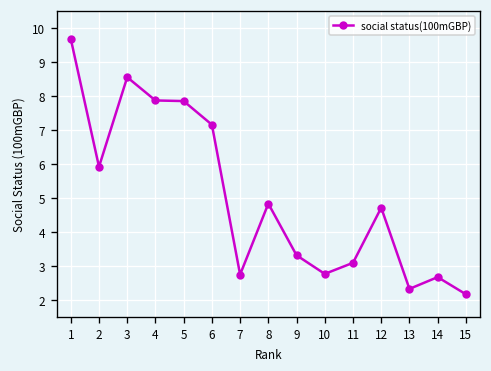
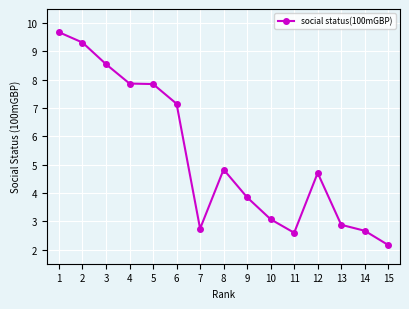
  {
    "1": 9.7,
-   "2": 5.9,
+   "2": 9.3,
    "3": 8.6,
    "4": 7.9,
    "5": 7.8,
    "6": 7.2,
    "7": 2.7,
    "8": 4.8,
-   "9": 3.3,
-   "10": 2.8,
-   "11": 3.1,
+   "9": 3.8,
+   "10": 3.1,
+   "11": 2.6,
    "12": 4.7,
-   "13": 2.3,
+   "13": 2.9,
    "14": 2.7,
    "15": 2.2
  }
